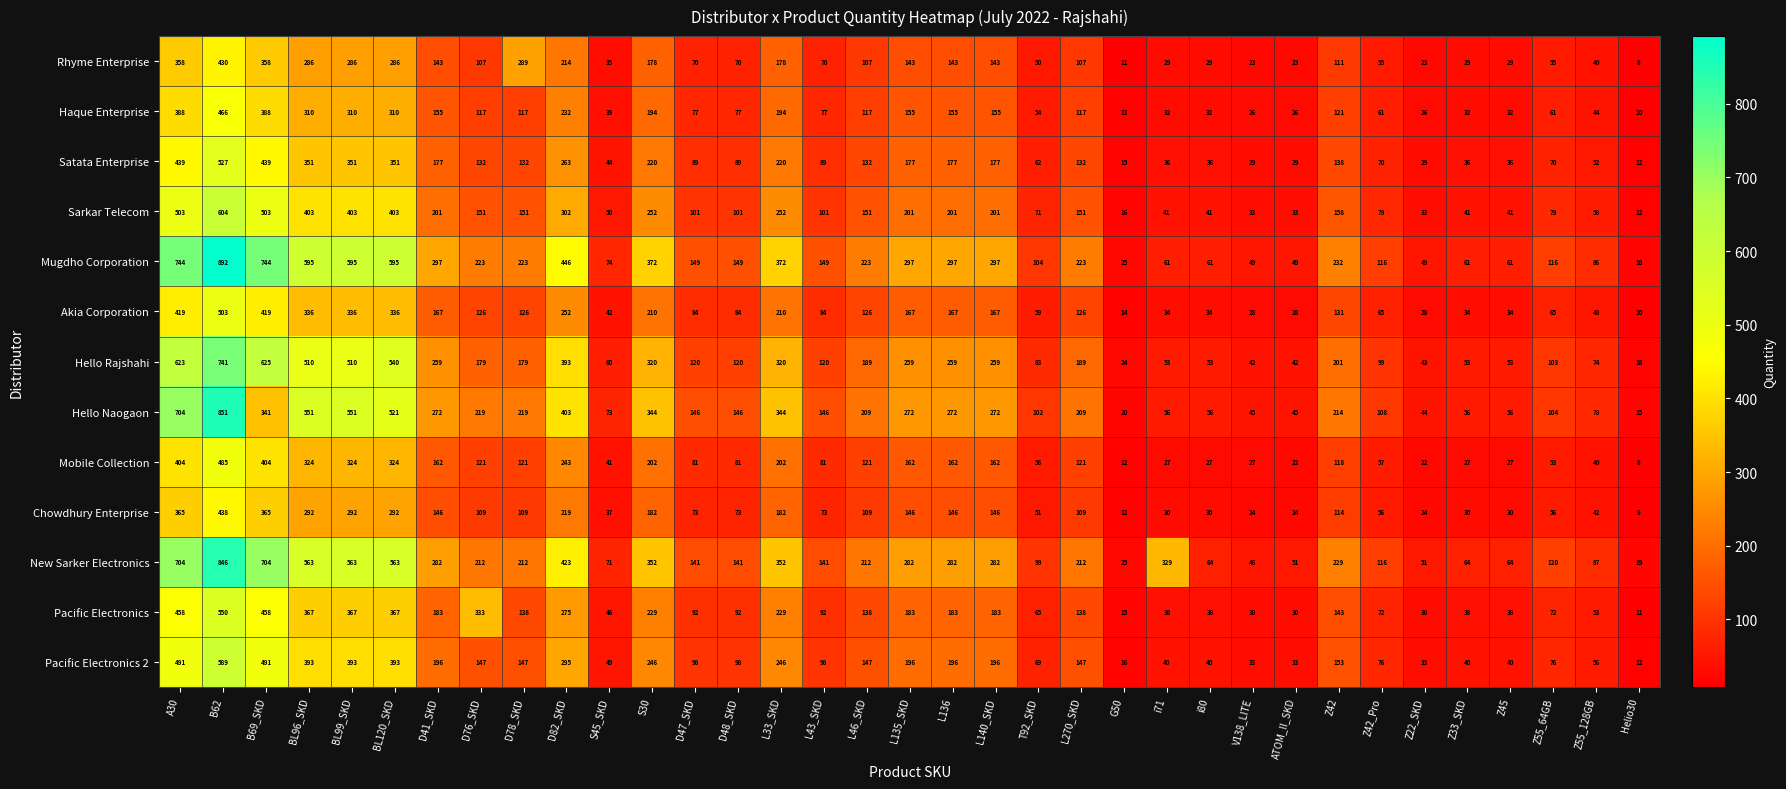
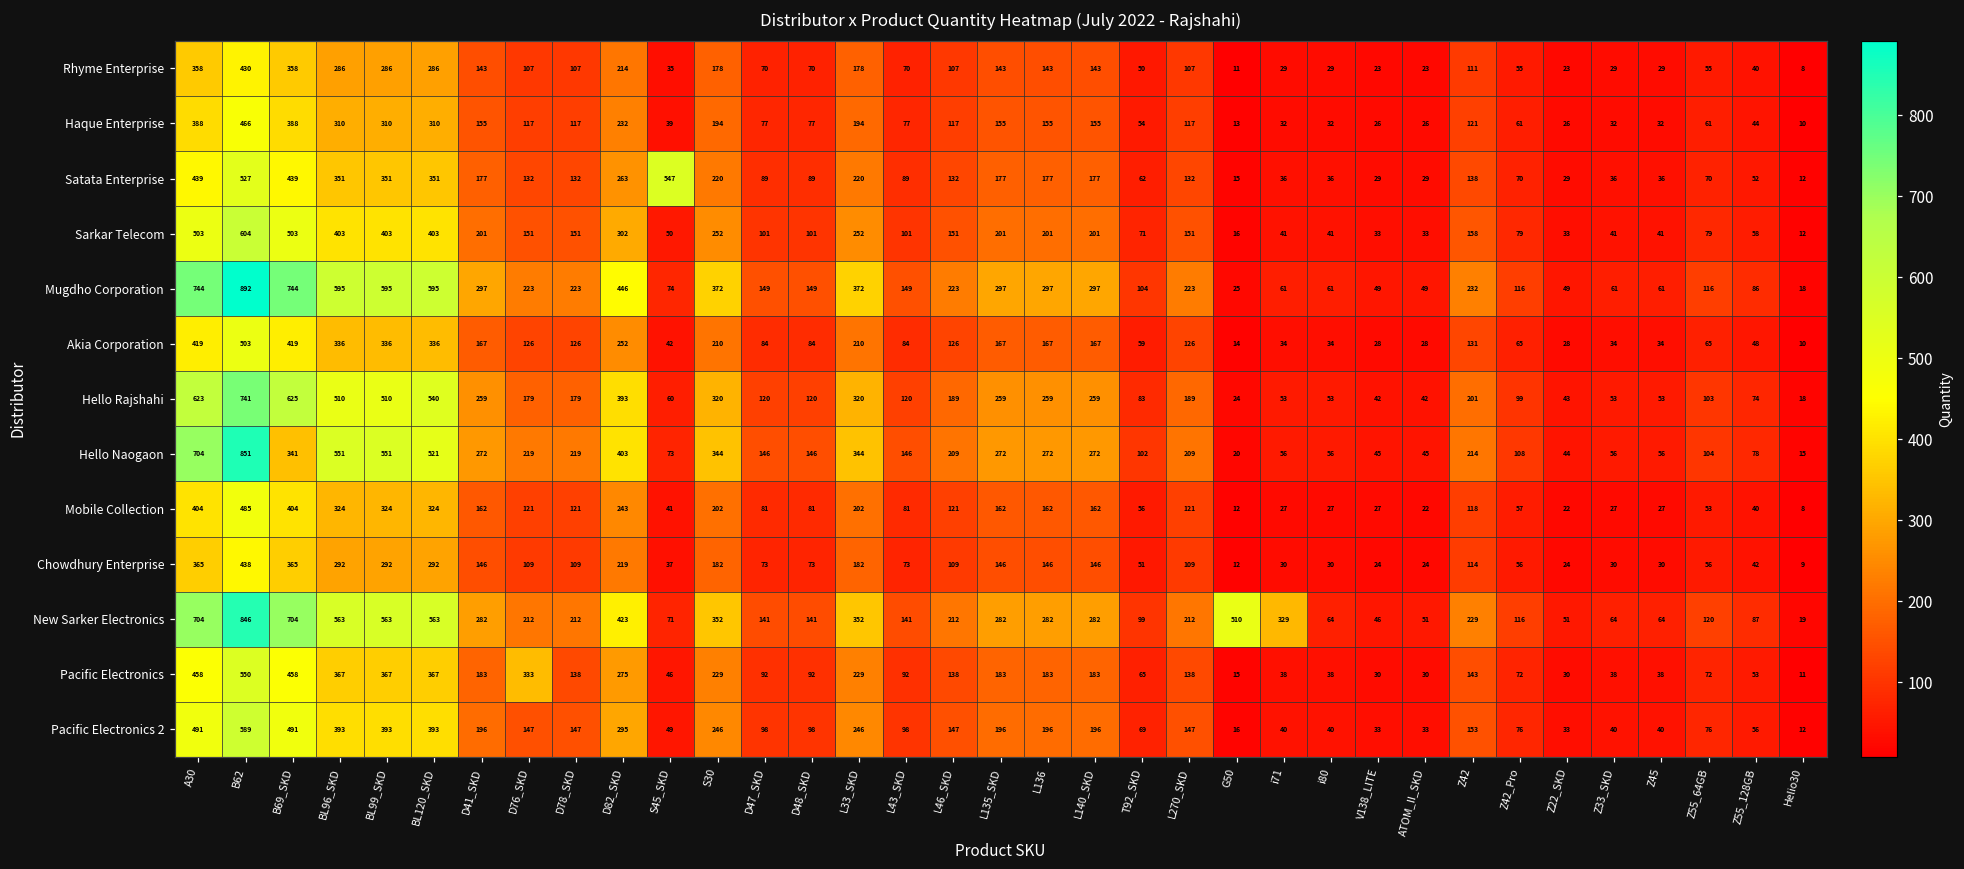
  {
    "Rhyme Enterprise": {
      "A30": 358,
      "B62": 430,
      "B69_SKD": 358,
      "BL96_SKD": 286,
      "BL99_SKD": 286,
      "BL120_SKD": 286,
      "D41_SKD": 143,
      "D76_SKD": 107,
-     "D78_SKD": 289,
+     "D78_SKD": 107,
      "D82_SKD": 214,
      "S45_SKD": 35,
      "S30": 178,
      "D47_SKD": 70,
      "D48_SKD": 70,
      "L33_SKD": 178,
      "L43_SKD": 70,
      "L46_SKD": 107,
      "L135_SKD": 143,
      "L136": 143,
      "L140_SKD": 143,
      "T92_SKD": 50,
      "L270_SKD": 107,
      "G50": 11,
      "i71": 29,
      "i80": 29,
      "V138_LITE": 23,
      "ATOM_II_SKD": 23,
      "Z42": 111,
      "Z42_Pro": 55,
      "Z22_SKD": 23,
      "Z33_SKD": 29,
      "Z45": 29,
      "Z55_64GB": 55,
      "Z55_128GB": 40,
      "Helio30": 8
    },
    "Satata Enterprise": {
      "A30": 439,
      "B62": 527,
      "B69_SKD": 439,
      "BL96_SKD": 351,
      "BL99_SKD": 351,
      "BL120_SKD": 351,
      "D41_SKD": 177,
      "D76_SKD": 132,
      "D78_SKD": 132,
      "D82_SKD": 263,
-     "S45_SKD": 44,
+     "S45_SKD": 547,
      "S30": 220,
      "D47_SKD": 89,
      "D48_SKD": 89,
      "L33_SKD": 220,
      "L43_SKD": 89,
      "L46_SKD": 132,
      "L135_SKD": 177,
      "L136": 177,
      "L140_SKD": 177,
      "T92_SKD": 62,
      "L270_SKD": 132,
      "G50": 15,
      "i71": 36,
      "i80": 36,
      "V138_LITE": 29,
      "ATOM_II_SKD": 29,
      "Z42": 138,
      "Z42_Pro": 70,
      "Z22_SKD": 29,
      "Z33_SKD": 36,
      "Z45": 36,
      "Z55_64GB": 70,
      "Z55_128GB": 52,
      "Helio30": 12
    },
    "New Sarker Electronics": {
      "A30": 704,
      "B62": 846,
      "B69_SKD": 704,
      "BL96_SKD": 563,
      "BL99_SKD": 563,
      "BL120_SKD": 563,
      "D41_SKD": 282,
      "D76_SKD": 212,
      "D78_SKD": 212,
      "D82_SKD": 423,
      "S45_SKD": 71,
      "S30": 352,
      "D47_SKD": 141,
      "D48_SKD": 141,
      "L33_SKD": 352,
      "L43_SKD": 141,
      "L46_SKD": 212,
      "L135_SKD": 282,
      "L136": 282,
      "L140_SKD": 282,
      "T92_SKD": 99,
      "L270_SKD": 212,
-     "G50": 25,
+     "G50": 510,
      "i71": 329,
      "i80": 64,
      "V138_LITE": 46,
      "ATOM_II_SKD": 51,
      "Z42": 229,
      "Z42_Pro": 116,
      "Z22_SKD": 51,
      "Z33_SKD": 64,
      "Z45": 64,
      "Z55_64GB": 120,
      "Z55_128GB": 87,
      "Helio30": 19
    }
  }
